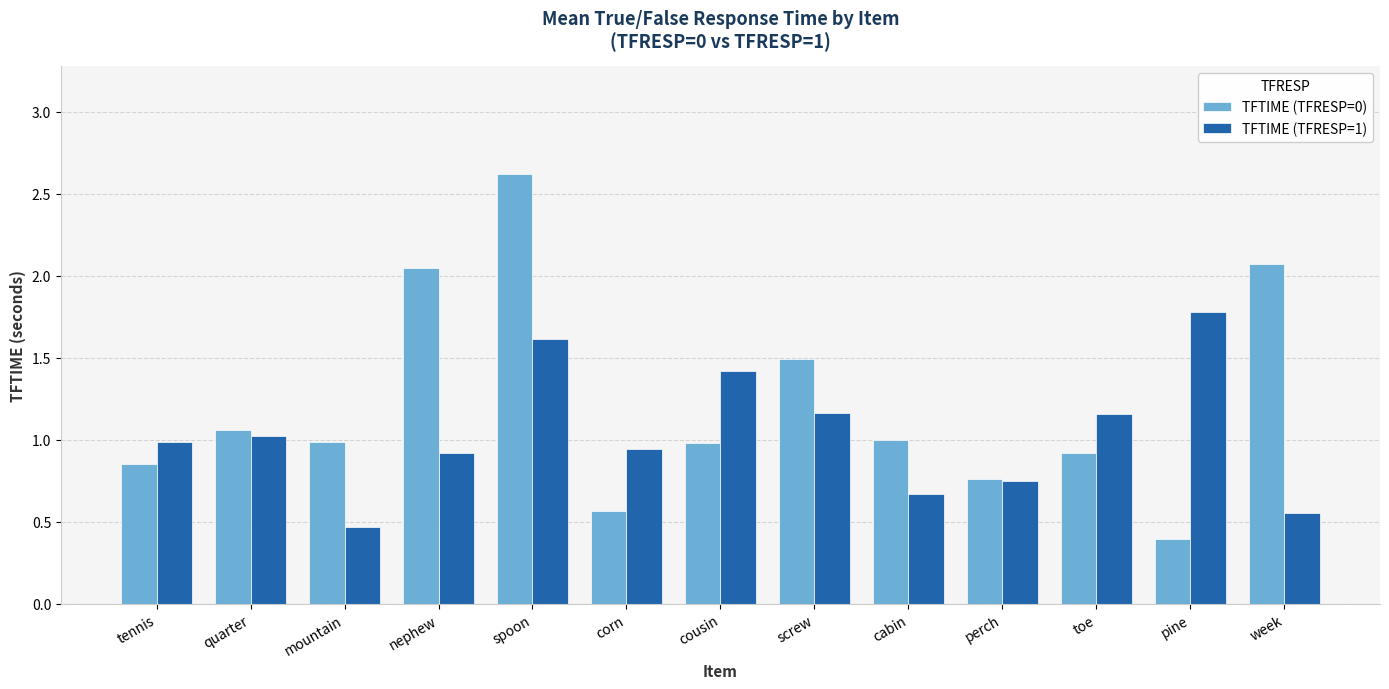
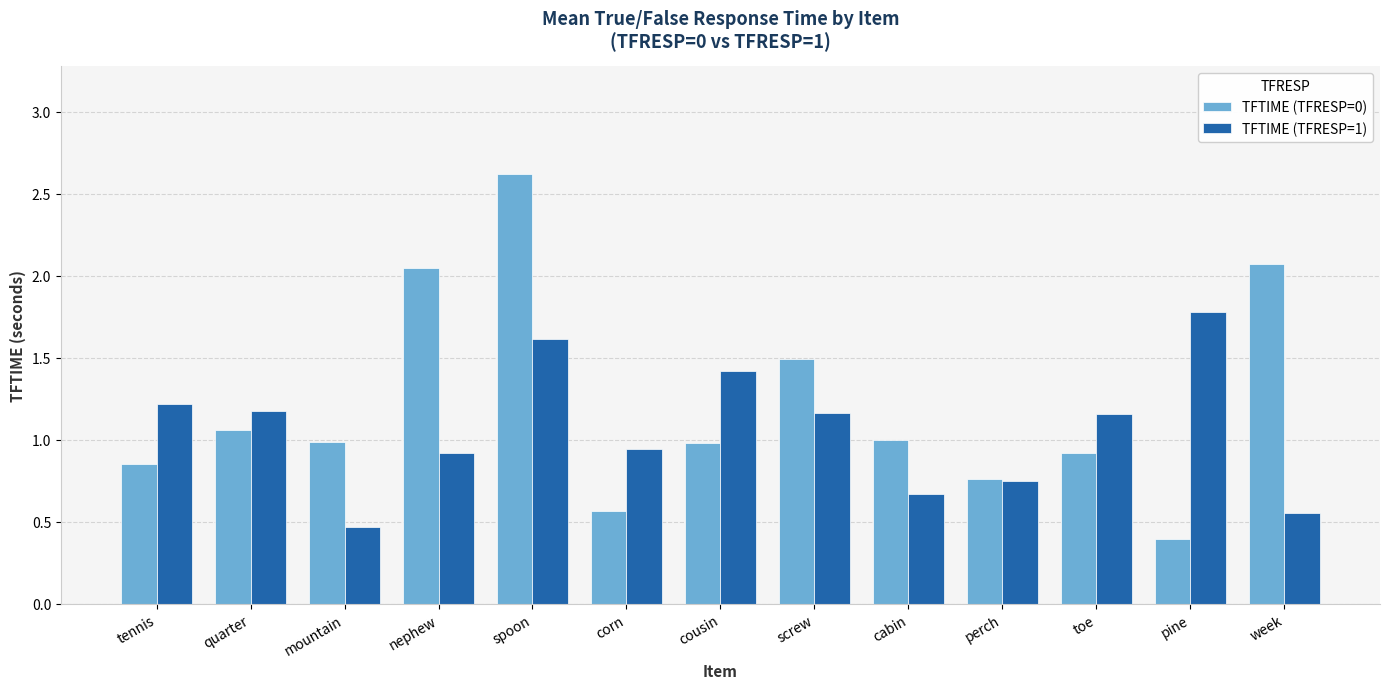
  {
    "TFTIME (TFRESP=0)": {
      "tennis": 0.85,
      "quarter": 1.06,
      "mountain": 0.99,
      "nephew": 2.05,
      "spoon": 2.62,
      "corn": 0.56,
      "cousin": 0.98,
      "screw": 1.50,
      "cabin": 1.00,
      "perch": 0.76,
      "toe": 0.92,
      "pine": 0.39,
      "week": 2.07
    },
    "TFTIME (TFRESP=1)": {
-     "tennis": 0.99,
-     "quarter": 1.03,
+     "tennis": 1.22,
+     "quarter": 1.17,
      "mountain": 0.47,
      "nephew": 0.92,
      "spoon": 1.61,
      "corn": 0.94,
      "cousin": 1.42,
      "screw": 1.16,
      "cabin": 0.67,
      "perch": 0.75,
      "toe": 1.16,
      "pine": 1.78,
      "week": 0.56
    }
  }
